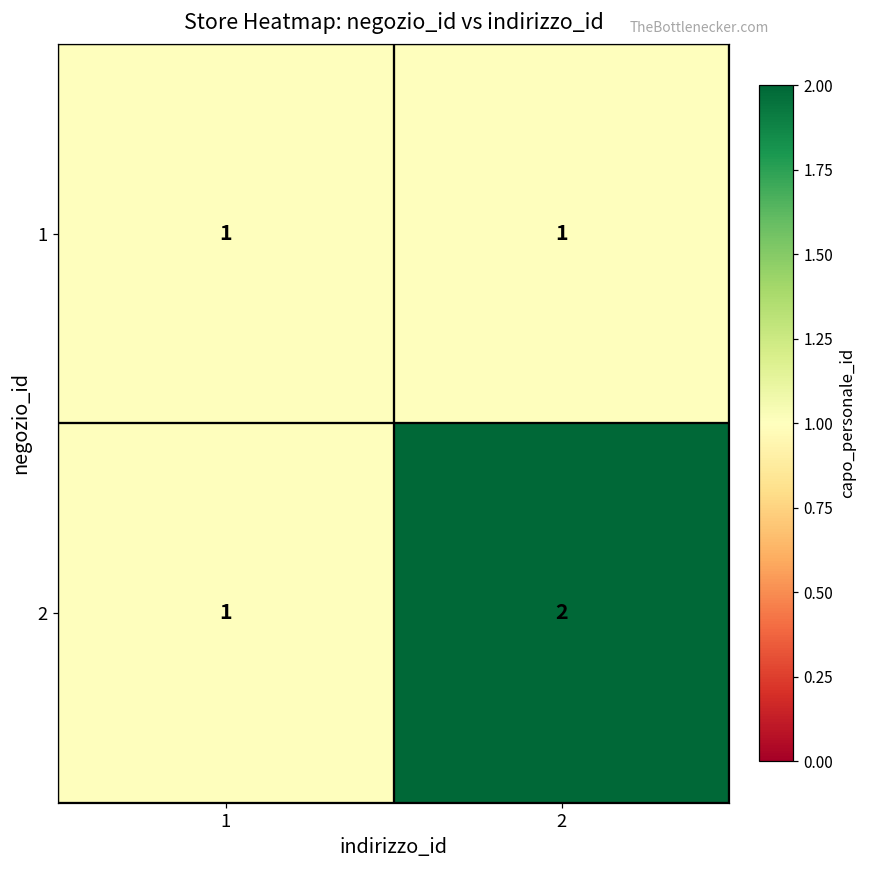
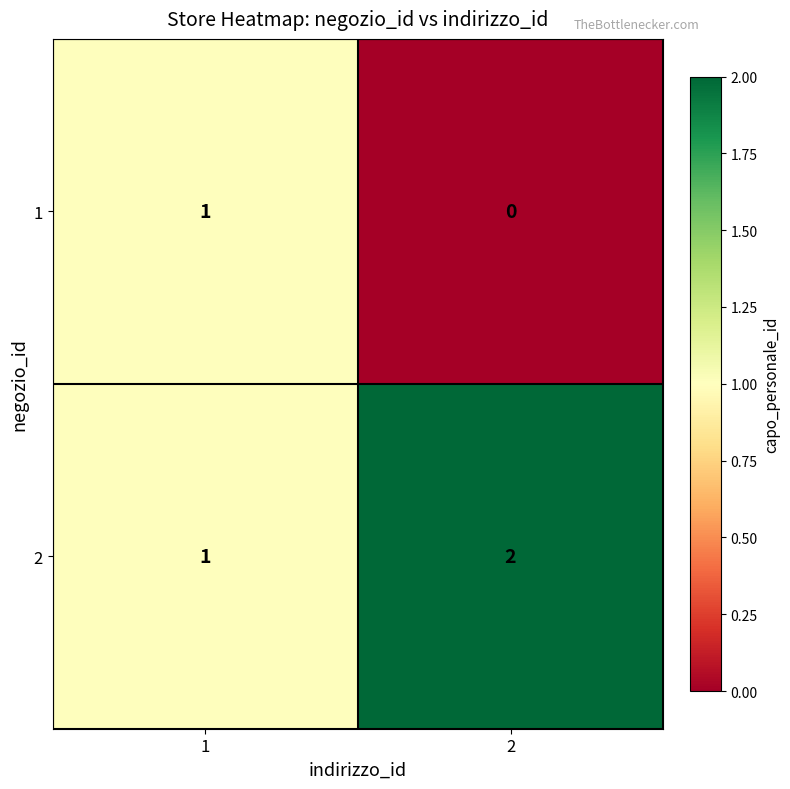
  {
    "1": {
      "1": 1,
-     "2": 1
+     "2": 0
    },
    "2": {
      "1": 1,
      "2": 2
    }
  }
